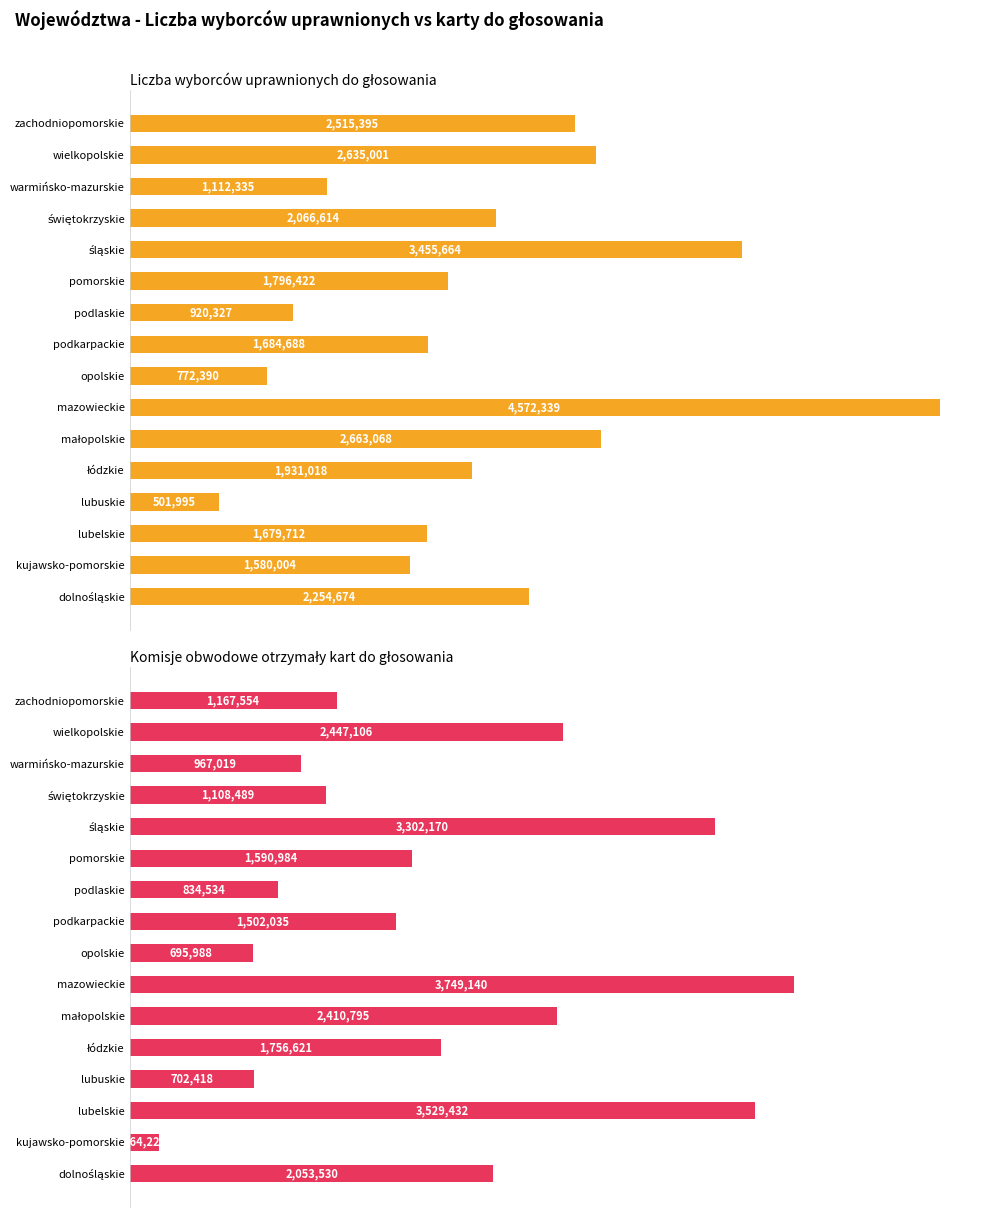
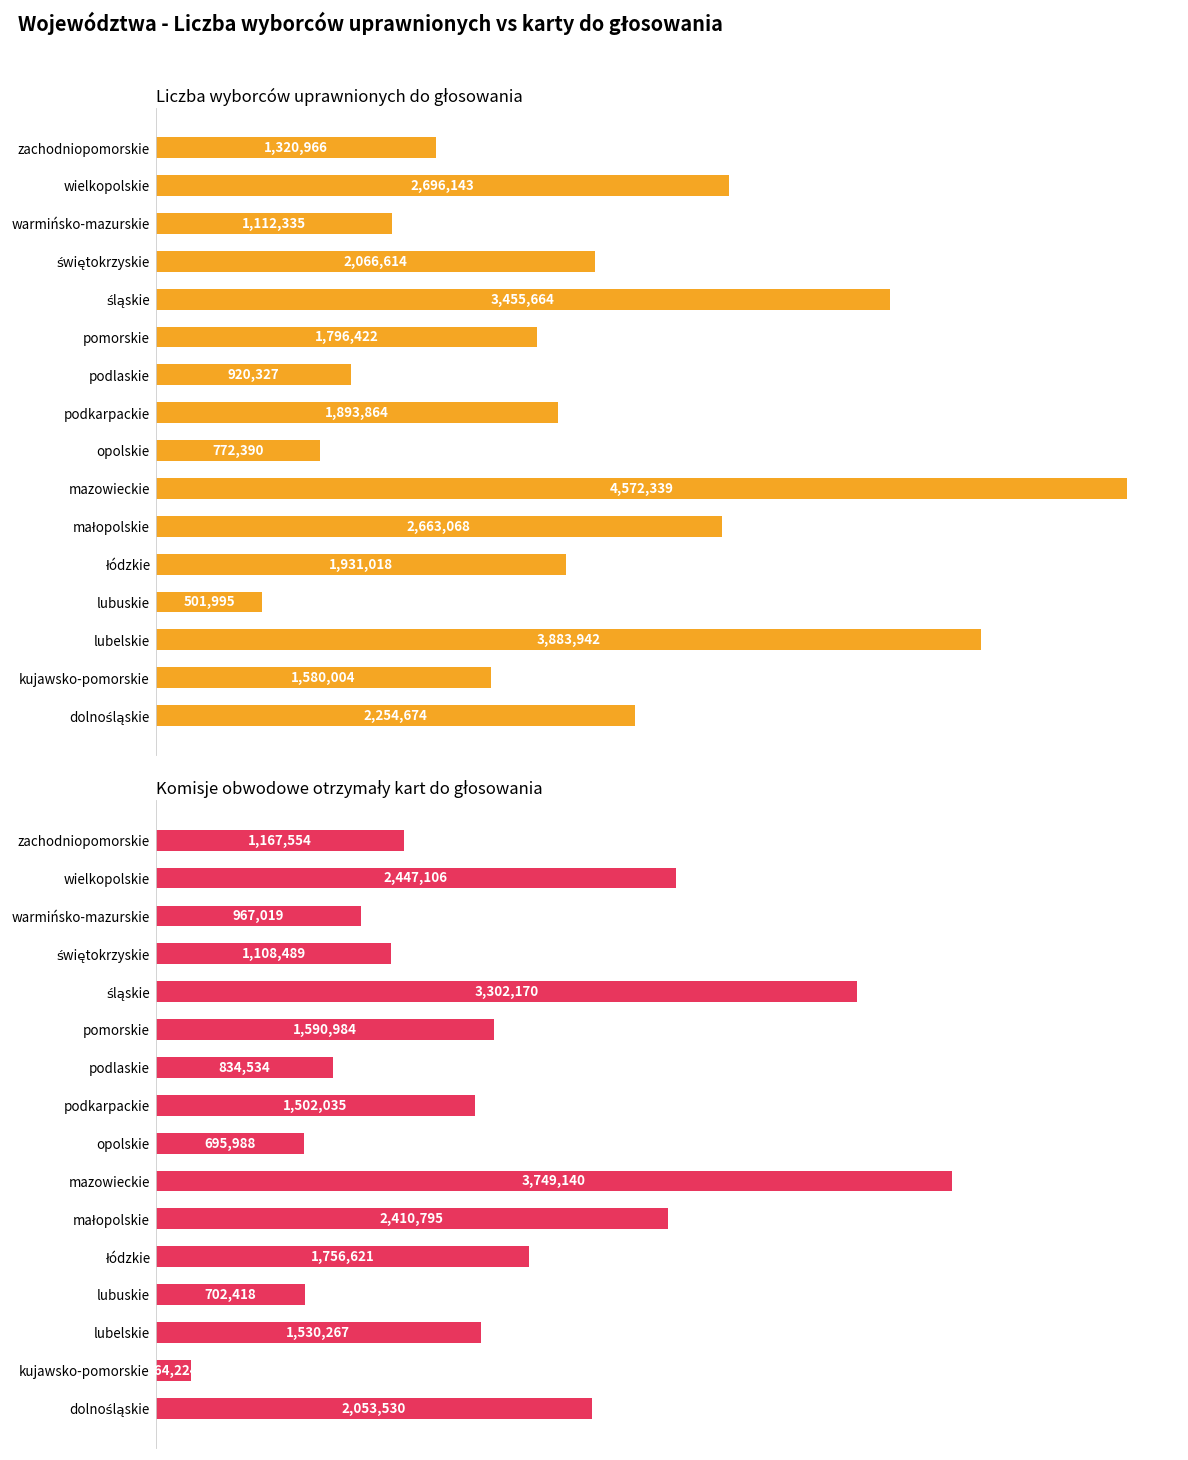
  {
    "Liczba wyborców uprawnionych do głosowania": {
-     "zachodniopomorskie": "2,515,395",
-     "wielkopolskie": "2,635,001",
+     "zachodniopomorskie": "1,320,966",
+     "wielkopolskie": "2,696,143",
      "warmińsko-mazurskie": "1,112,335",
      "świętokrzyskie": "2,066,614",
      "śląskie": "3,455,664",
      "pomorskie": "1,796,422",
      "podlaskie": "920,327",
-     "podkarpackie": "1,684,688",
+     "podkarpackie": "1,893,864",
      "opolskie": "772,390",
      "mazowieckie": "4,572,339",
      "małopolskie": "2,663,068",
      "łódzkie": "1,931,018",
      "lubuskie": "501,995",
-     "lubelskie": "1,679,712",
+     "lubelskie": "3,883,942",
      "kujawsko-pomorskie": "1,580,004",
      "dolnośląskie": "2,254,674"
    },
    "Komisje obwodowe otrzymały kart do głosowania": {
      "zachodniopomorskie": "1,167,554",
      "wielkopolskie": "2,447,106",
      "warmińsko-mazurskie": "967,019",
      "świętokrzyskie": "1,108,489",
      "śląskie": "3,302,170",
      "pomorskie": "1,590,984",
      "podlaskie": "834,534",
      "podkarpackie": "1,502,035",
      "opolskie": "695,988",
      "mazowieckie": "3,749,140",
      "małopolskie": "2,410,795",
      "łódzkie": "1,756,621",
      "lubuskie": "702,418",
-     "lubelskie": "3,529,432",
+     "lubelskie": "1,530,267",
      "kujawsko-pomorskie": "164,224",
      "dolnośląskie": "2,053,530"
    }
  }
